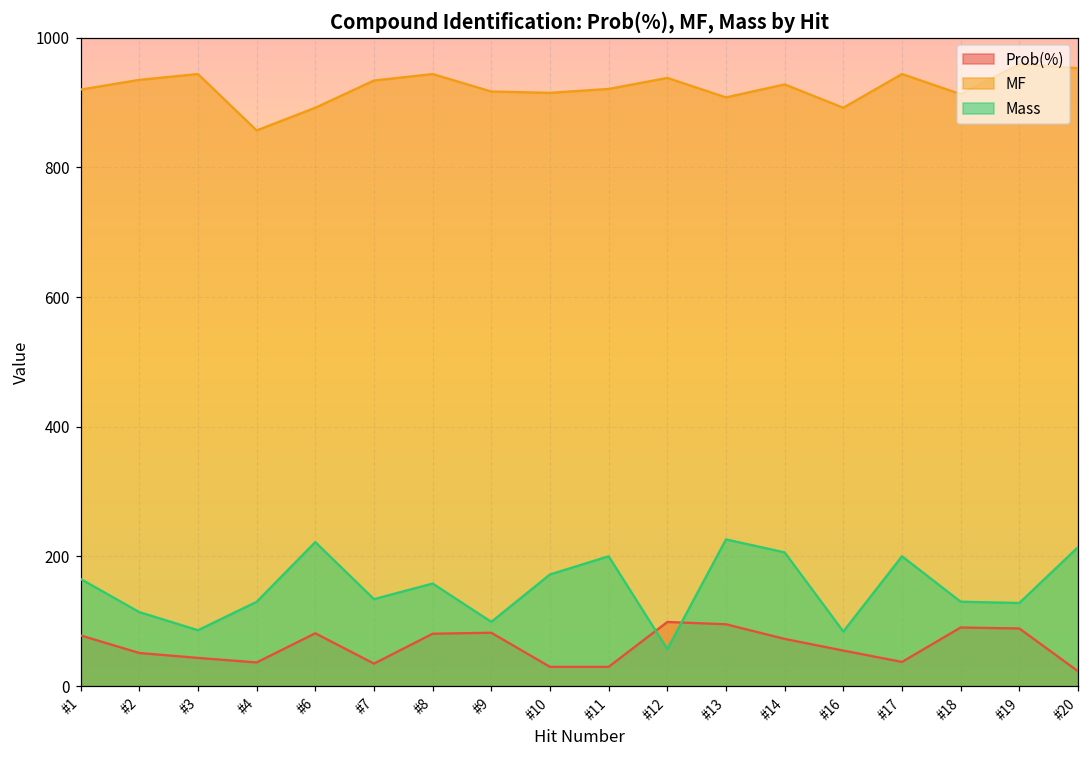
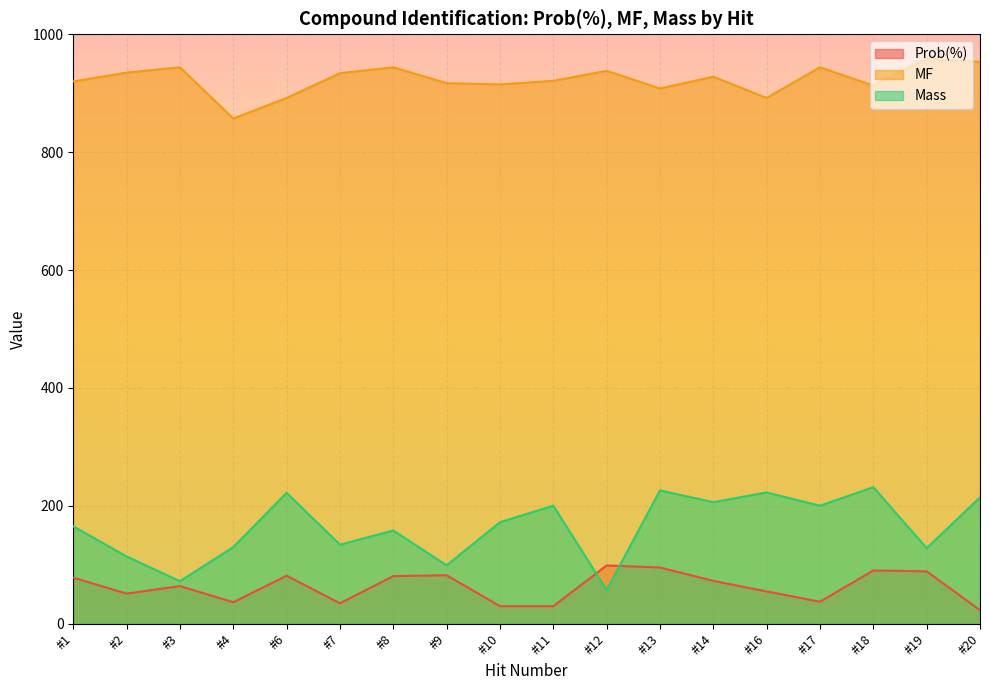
  {
    "Prob(%)": {
      "#1": 80,
      "#2": 50,
-     "#3": 40,
+     "#3": 60,
      "#4": 40,
      "#6": 80,
      "#7": 30,
      "#8": 80,
      "#9": 80,
      "#10": 30,
      "#11": 30,
      "#12": 100,
      "#13": 100,
      "#14": 70,
      "#16": 50,
      "#17": 40,
      "#18": 90,
      "#19": 90,
      "#20": 20
    },
    "MF": {
      "#1": 920,
      "#2": 940,
      "#3": 940,
      "#4": 860,
      "#6": 890,
      "#7": 930,
      "#8": 940,
      "#9": 920,
      "#10": 920,
      "#11": 920,
      "#12": 940,
      "#13": 910,
      "#14": 930,
      "#16": 890,
      "#17": 940,
      "#20": 950
    },
    "Mass": {
      "#1": 170,
      "#2": 110,
-     "#3": 90,
+     "#3": 70,
      "#4": 130,
      "#6": 220,
      "#7": 130,
      "#8": 160,
      "#9": 100,
      "#10": 170,
      "#11": 200,
      "#12": 60,
      "#13": 230,
      "#14": 210,
-     "#16": 80,
+     "#16": 220,
      "#17": 200,
-     "#18": 130,
+     "#18": 230,
      "#19": 130,
      "#20": 210
    }
  }
